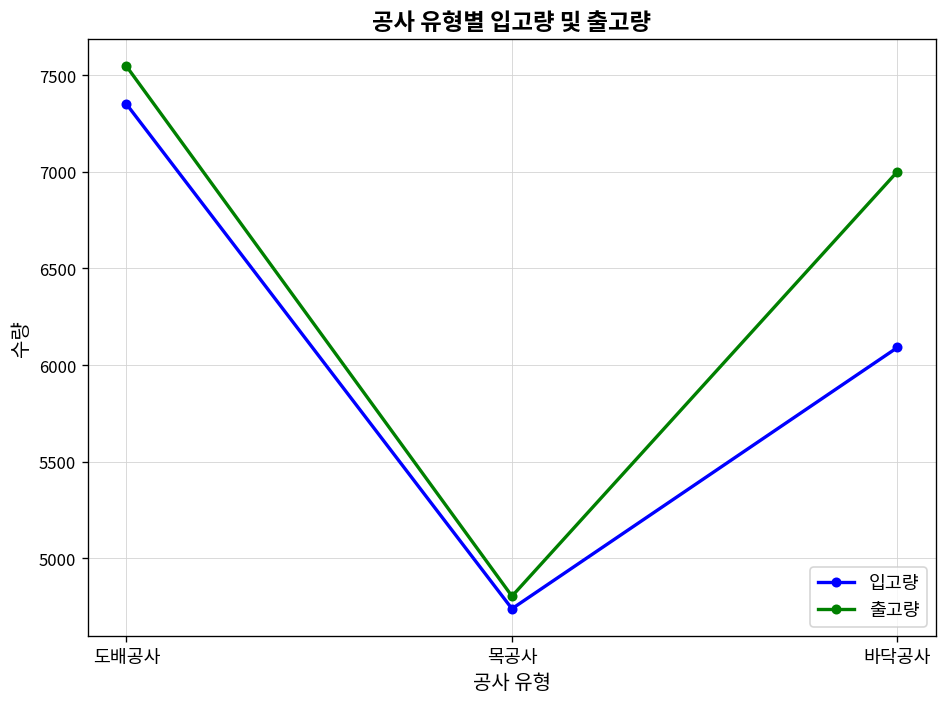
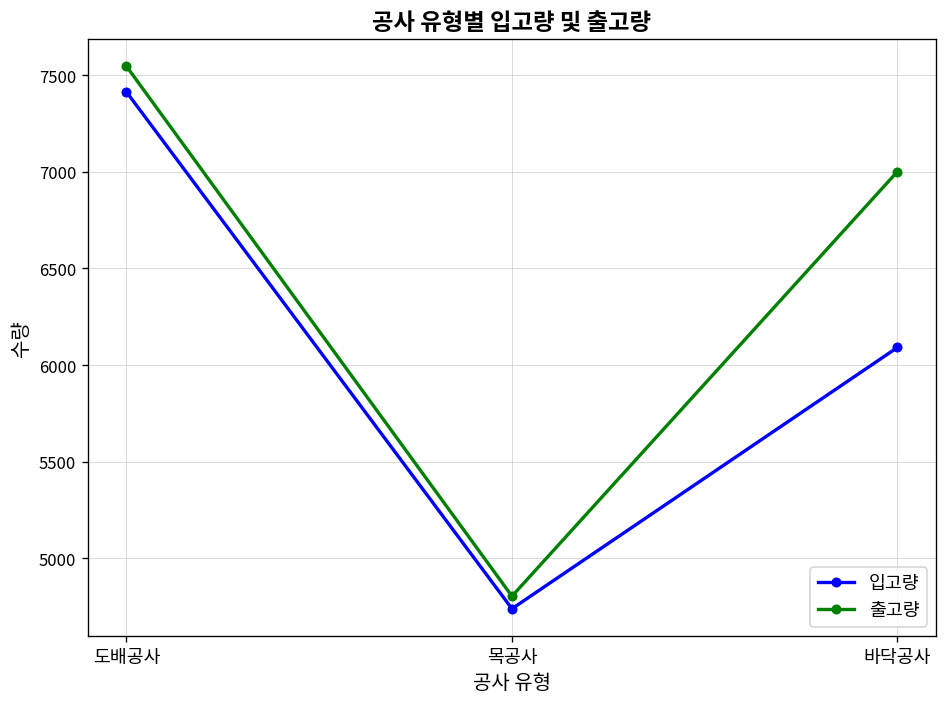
  {
    "입고량": {
-     "도배공사": 7350,
+     "도배공사": 7410,
      "목공사": 4740,
      "바닥공사": 6090
    },
    "출고량": {
      "도배공사": 7550,
      "목공사": 4800,
      "바닥공사": 7000
    }
  }
